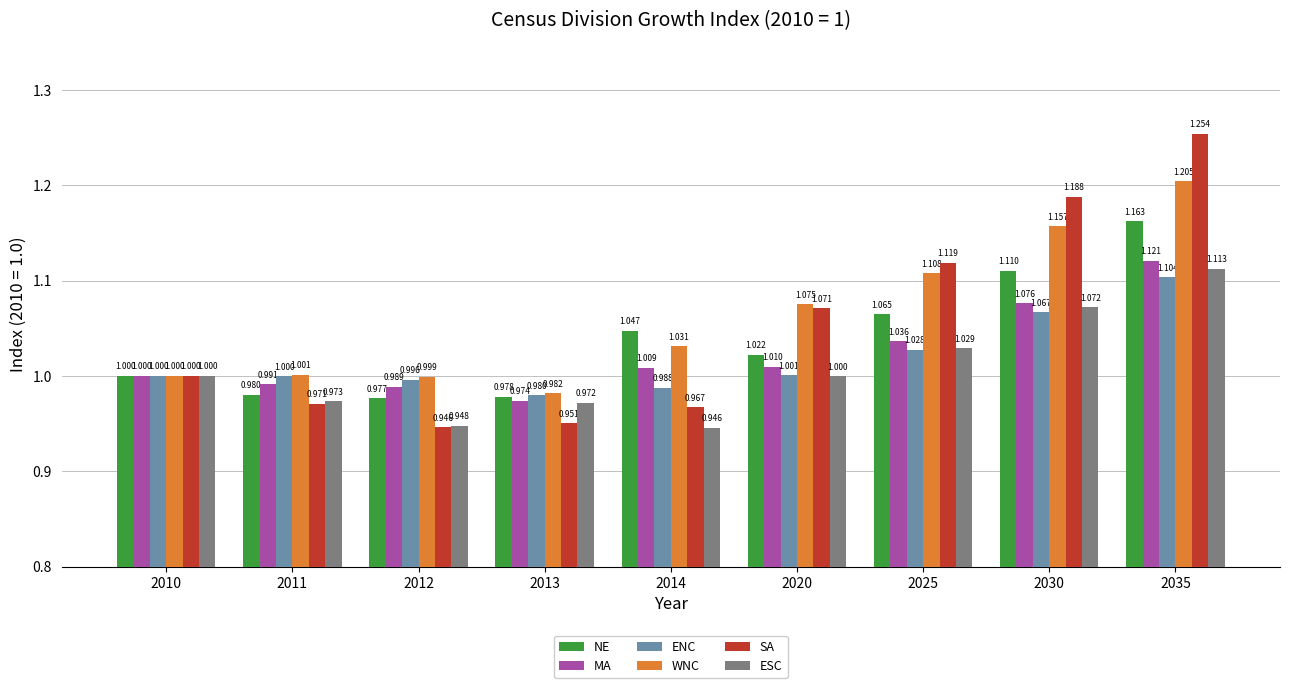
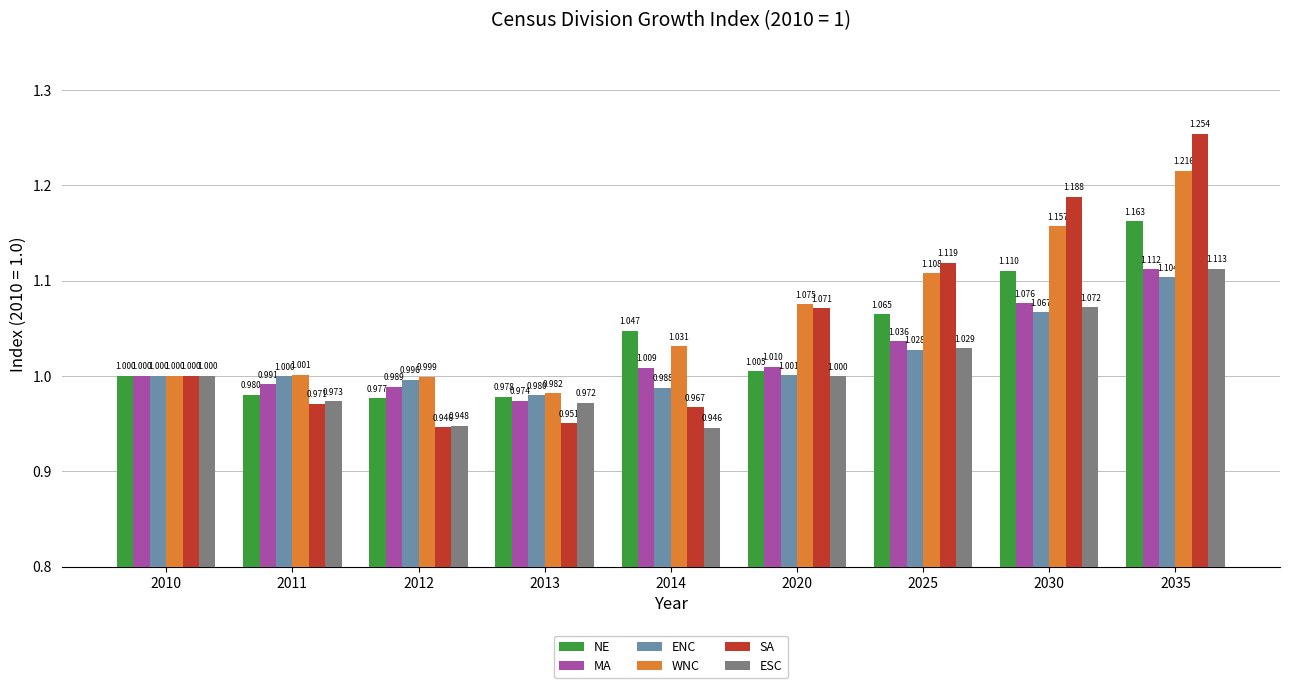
  {
    "NE": {
      "2011": 0.980,
      "2012": 0.977,
      "2013": 0.978,
      "2014": 1.047,
-     "2020": 1.022,
+     "2020": 1.005,
      "2025": 1.065,
      "2030": 1.110,
      "2035": 1.163
    },
    "MA": {
      "2011": 0.991,
      "2012": 0.989,
      "2013": 0.974,
      "2014": 1.009,
      "2020": 1.010,
      "2025": 1.036,
      "2030": 1.076,
-     "2035": 1.121
+     "2035": 1.112
    },
    "WNC": {
      "2012": 0.999,
      "2014": 1.031,
      "2020": 1.075,
      "2025": 1.108,
      "2030": 1.157,
-     "2035": 1.205
+     "2035": 1.216
    },
    "SA": {
      "2013": 0.951,
      "2014": 0.967,
      "2020": 1.071,
      "2025": 1.119,
      "2030": 1.188,
      "2035": 1.254
    }
  }
